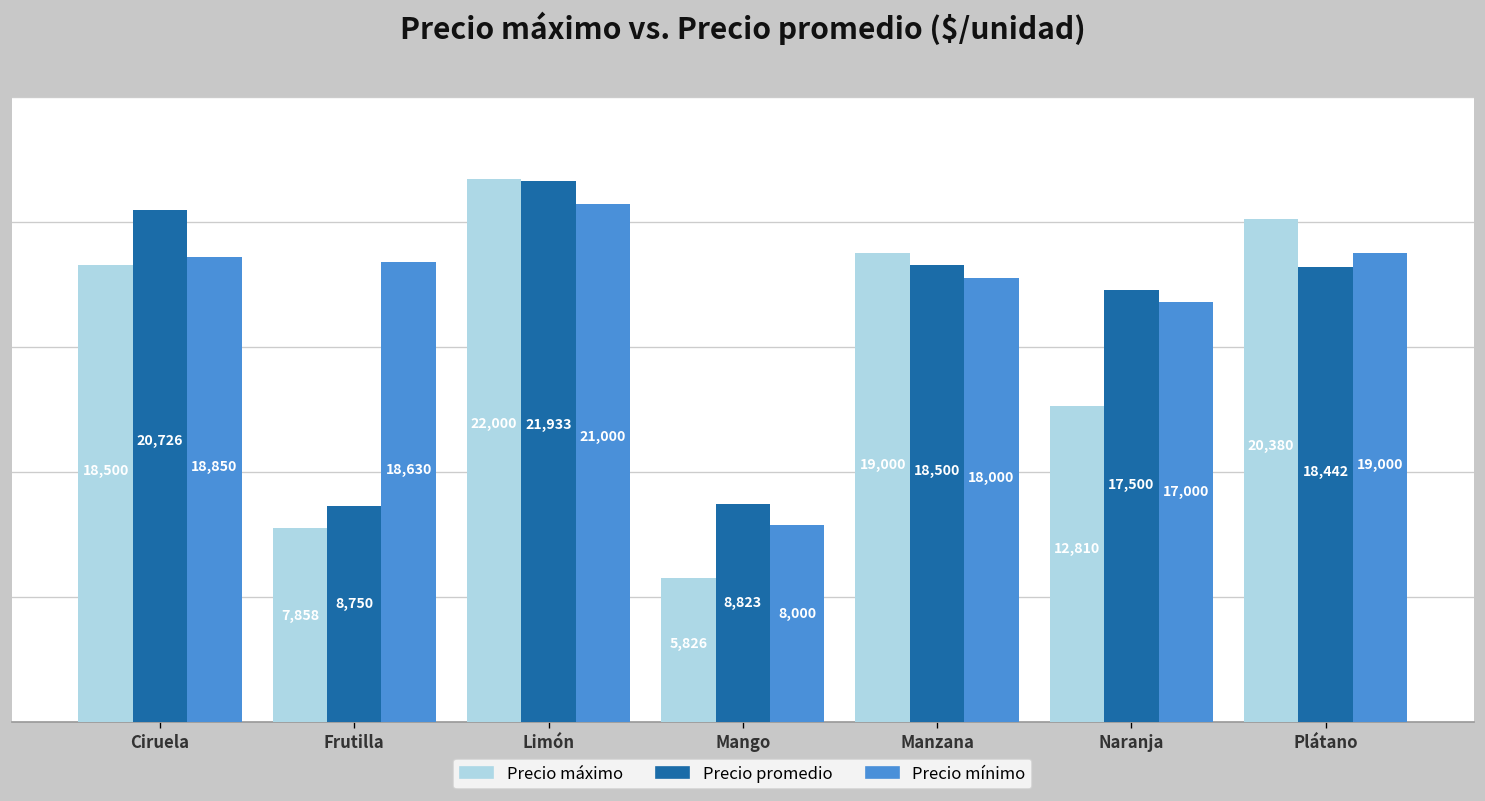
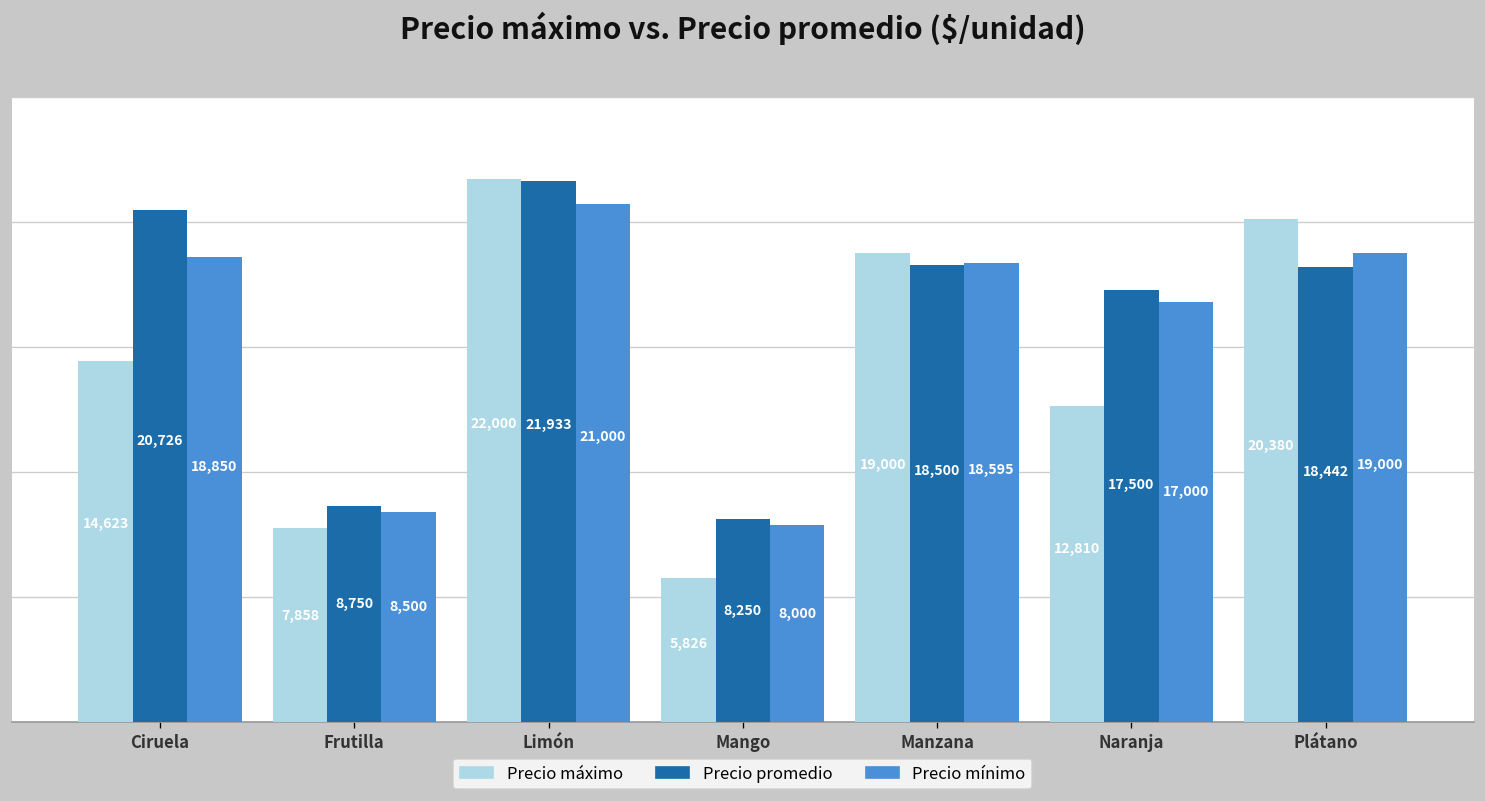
  {
    "Precio máximo": {
-     "Ciruela": "18,500",
+     "Ciruela": "14,623",
      "Frutilla": "7,858",
      "Limón": "22,000",
      "Mango": "5,826",
      "Manzana": "19,000",
      "Naranja": "12,810",
      "Plátano": "20,380"
    },
    "Precio promedio": {
      "Ciruela": "20,726",
      "Frutilla": "8,750",
      "Limón": "21,933",
-     "Mango": "8,823",
+     "Mango": "8,250",
      "Manzana": "18,500",
      "Naranja": "17,500",
      "Plátano": "18,442"
    },
    "Precio mínimo": {
      "Ciruela": "18,850",
-     "Frutilla": "18,630",
+     "Frutilla": "8,500",
      "Limón": "21,000",
      "Mango": "8,000",
-     "Manzana": "18,000",
+     "Manzana": "18,595",
      "Naranja": "17,000",
      "Plátano": "19,000"
    }
  }
